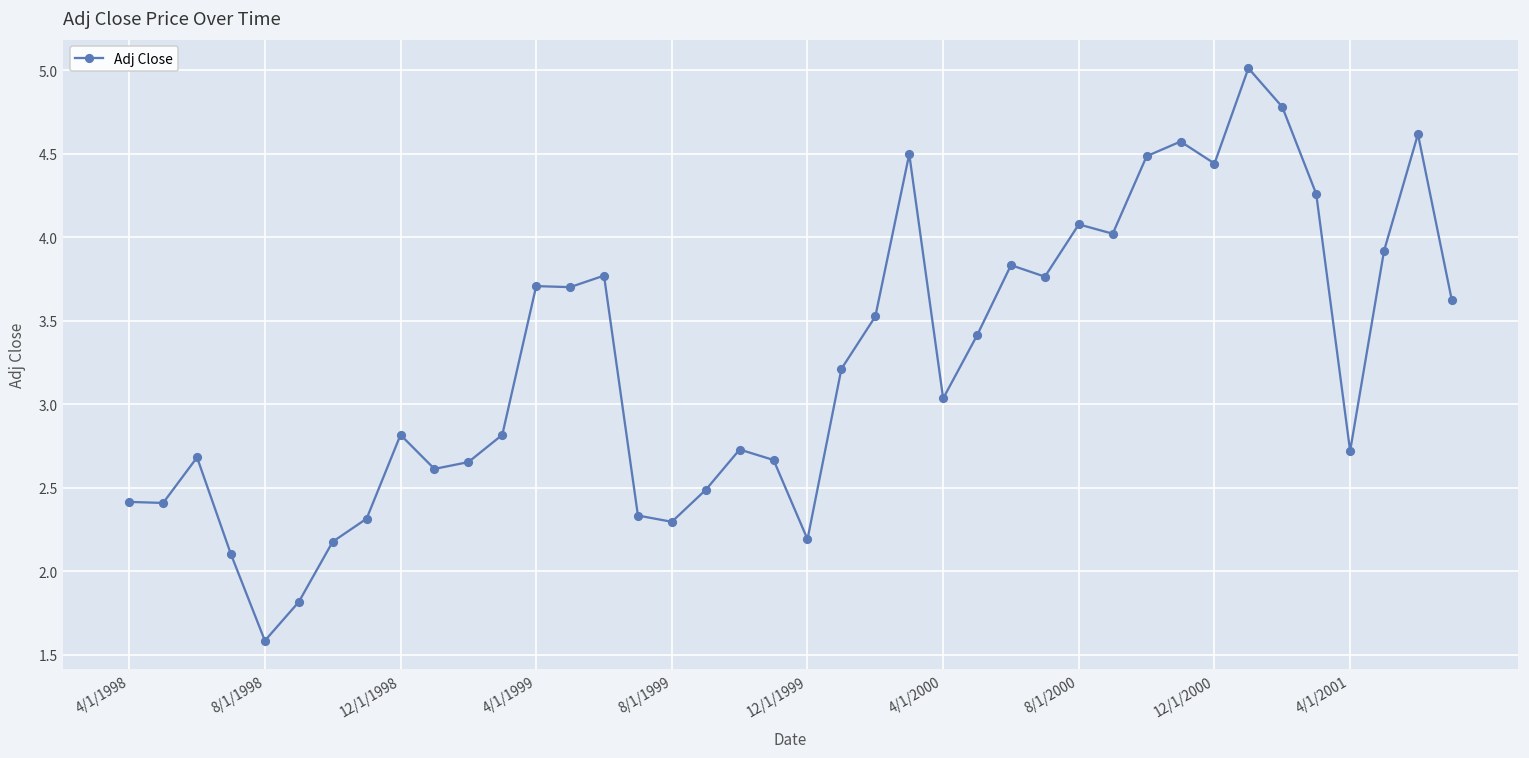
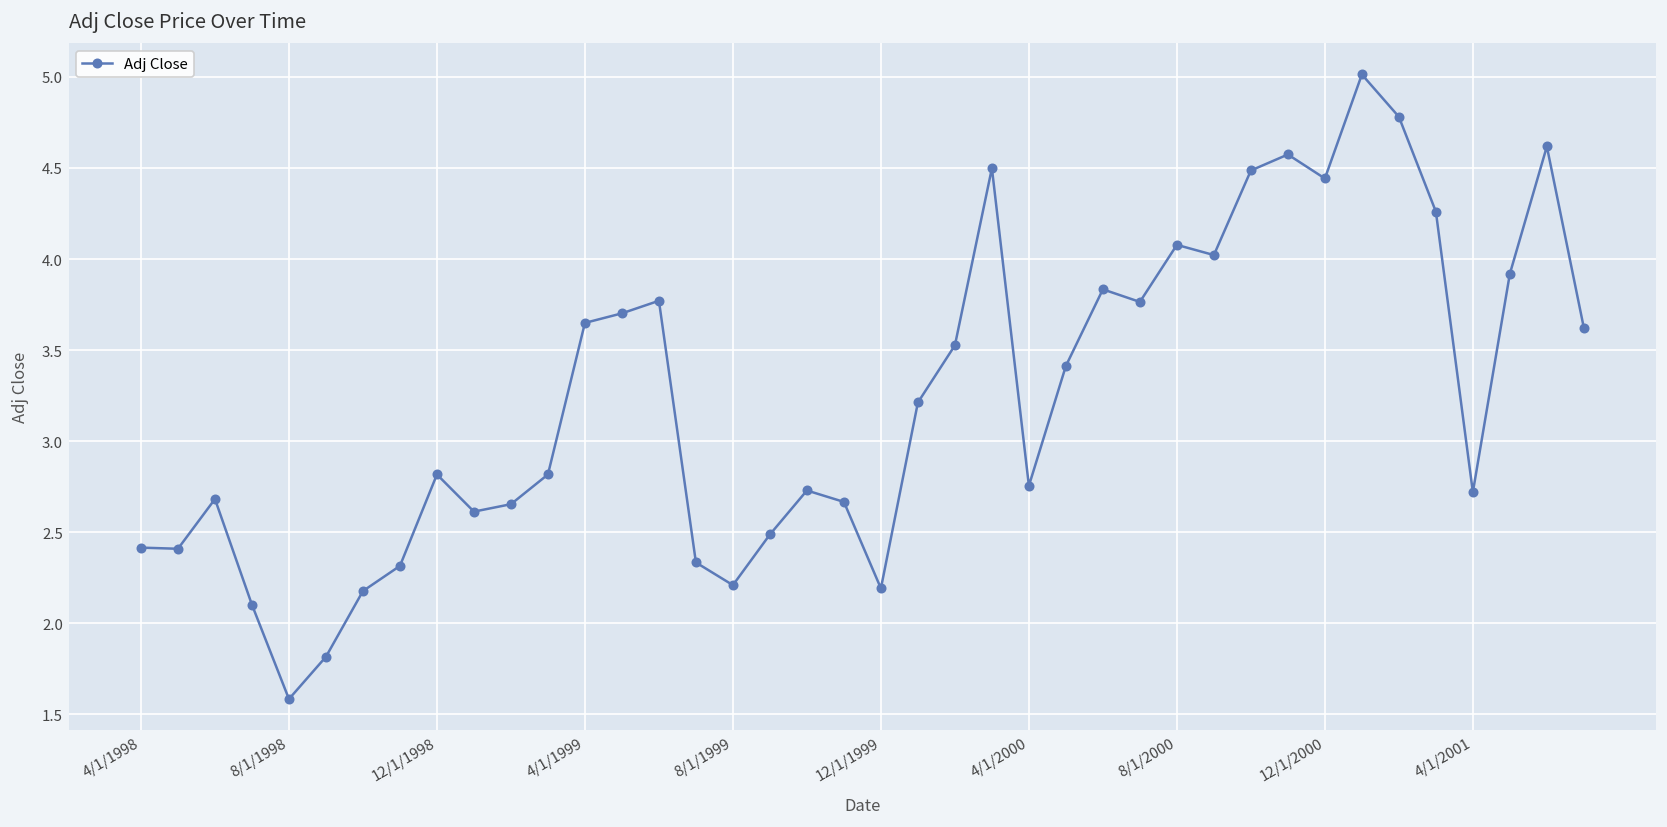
  {
    "4/1/1998": 2.42,
    "8/1/1998": 1.58,
    "12/1/1998": 2.82,
-   "4/1/1999": 3.71,
-   "8/1/1999": 2.30,
+   "4/1/1999": 3.65,
+   "8/1/1999": 2.21,
    "12/1/1999": 2.19,
-   "4/1/2000": 3.04,
+   "4/1/2000": 2.76,
    "8/1/2000": 4.08,
    "12/1/2000": 4.44,
    "4/1/2001": 2.72
  }
